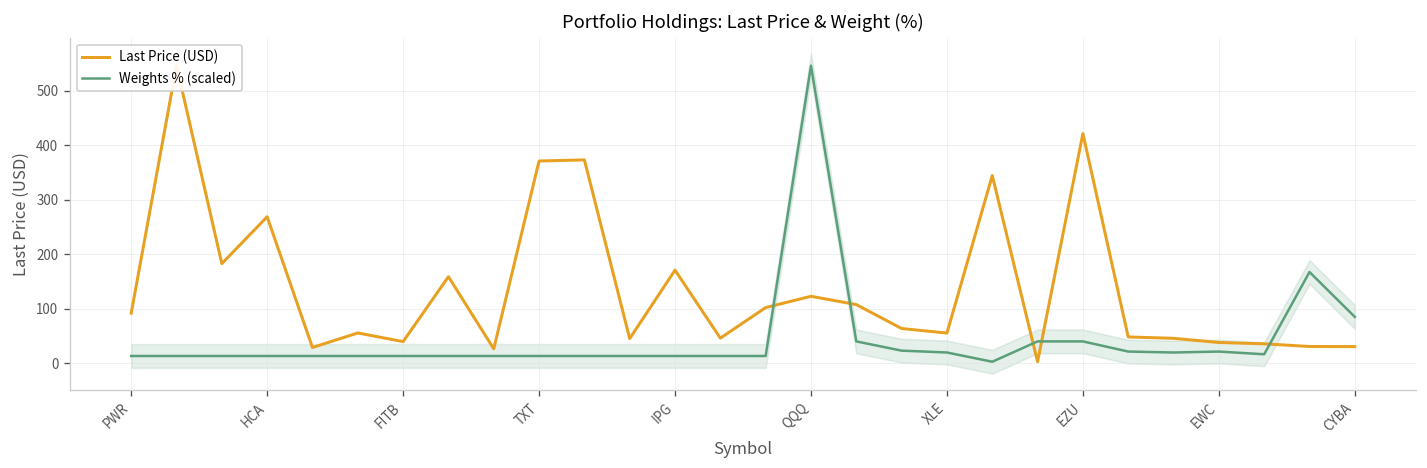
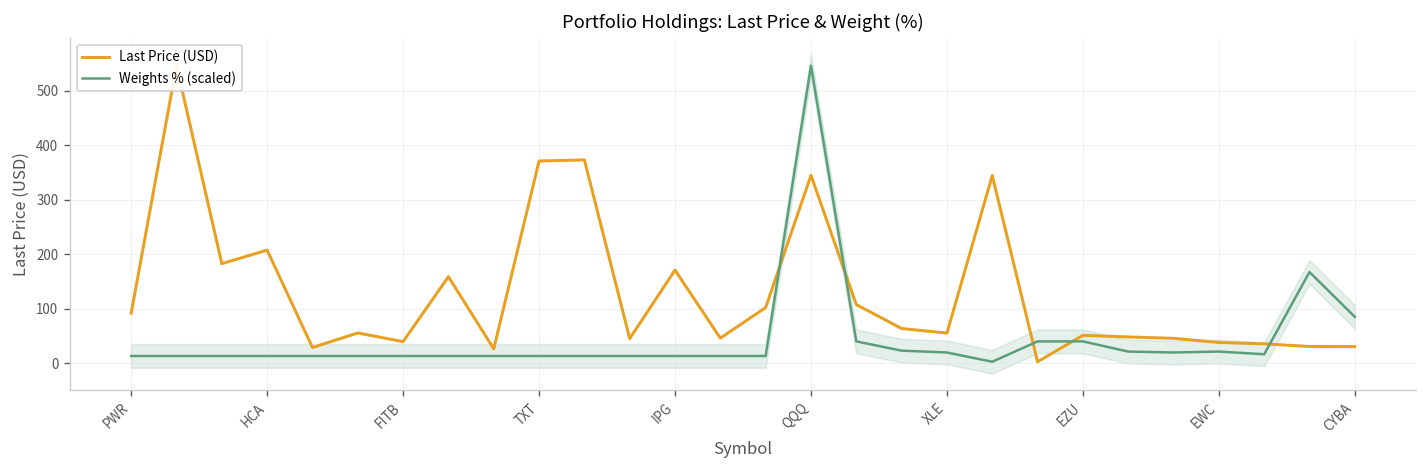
  {
    "Last Price (USD)": {
      "PWR": 90,
-     "HCA": 270,
+     "HCA": 210,
      "TXT": 370,
      "IPG": 170,
-     "QQQ": 120,
+     "QQQ": 340,
      "XLE": 60,
-     "EZU": 420,
+     "EZU": 50,
      "CYBA": 30
    }
  }
